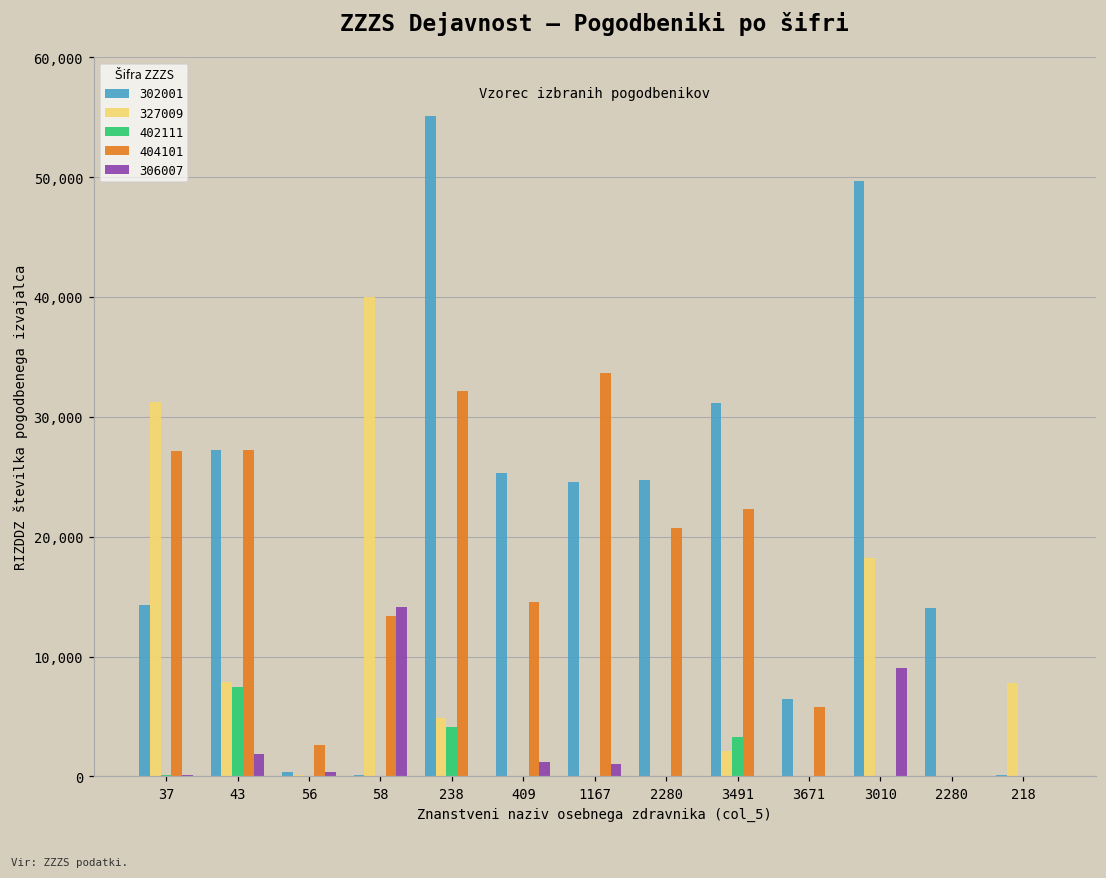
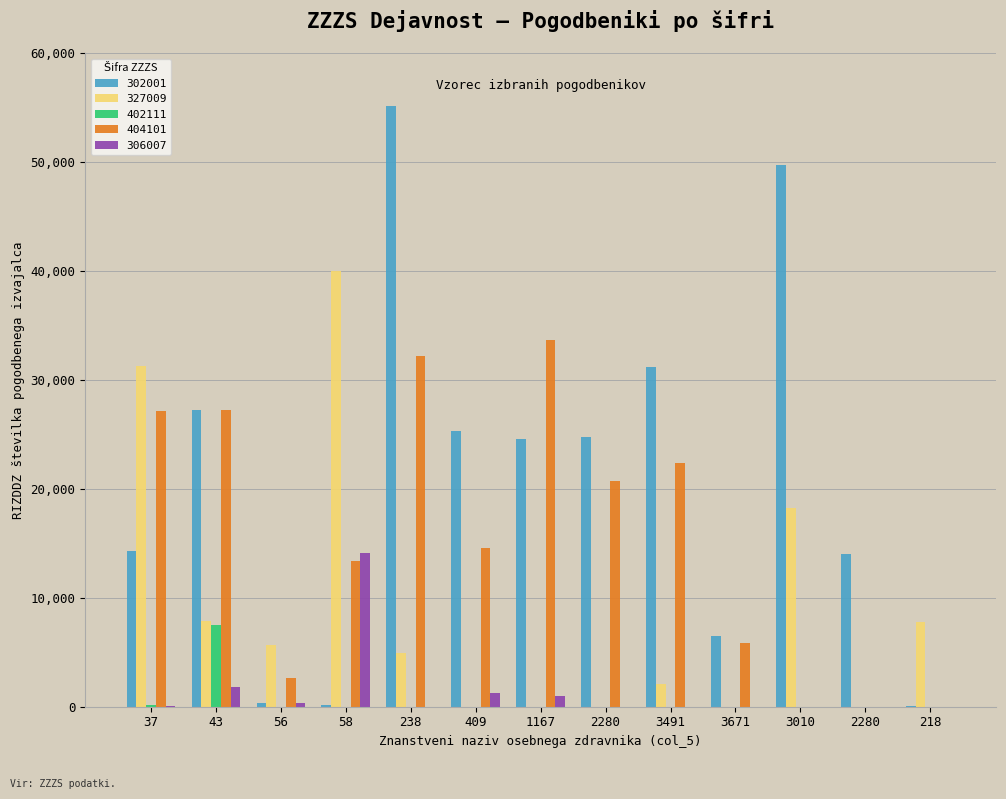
  {
    "302001": {
      "37": "14,300",
      "43": "27,200",
      "56": "400",
      "238": "55,100",
      "409": "25,300",
      "1167": "24,600",
      "3491": "31,200",
      "3671": "6,500",
      "3010": "49,700"
    },
    "327009": {
      "37": "31,200",
      "43": "7,900",
-     "56": "100",
+     "56": "5,700",
      "58": "40,000",
      "238": "4,900",
      "409": "0",
      "1167": "0",
      "3491": "2,100",
      "3671": "0",
      "3010": "18,200",
      "218": "7,800"
    },
    "402111": {
      "43": "7,500",
      "56": "0",
      "58": "0",
-     "238": "4,200",
+     "238": "0",
      "409": "0",
      "1167": "0",
-     "3491": "3,300",
+     "3491": "0",
      "3671": "0",
      "3010": "0",
      "218": "0"
    },
    "404101": {
      "37": "27,200",
      "43": "27,200",
      "56": "2,600",
      "58": "13,400",
      "238": "32,200",
      "409": "14,600",
      "1167": "33,700",
      "3491": "22,400",
      "3671": "5,800",
      "3010": "0",
      "218": "0"
    },
    "306007": {
      "43": "1,800",
      "56": "400",
      "58": "14,100",
      "238": "0",
      "409": "1,200",
      "1167": "1,000",
      "3491": "0",
      "3671": "0",
-     "3010": "9,000",
+     "3010": "0",
      "218": "0"
    }
  }
